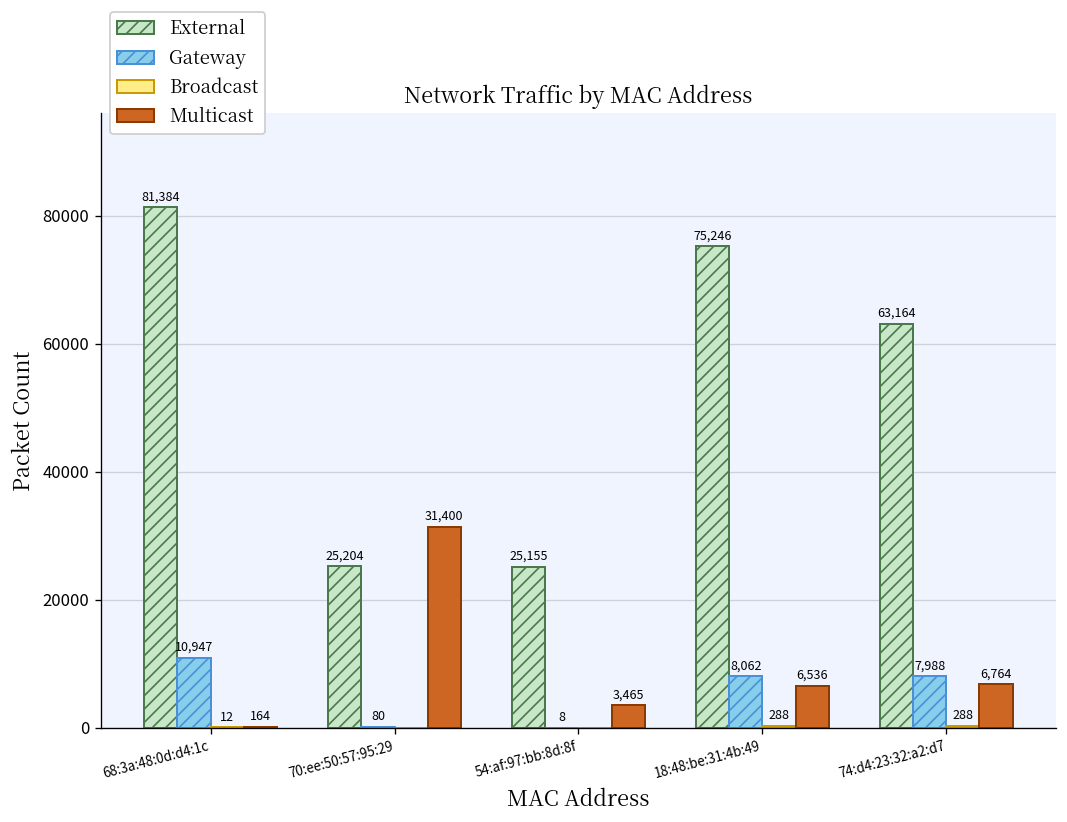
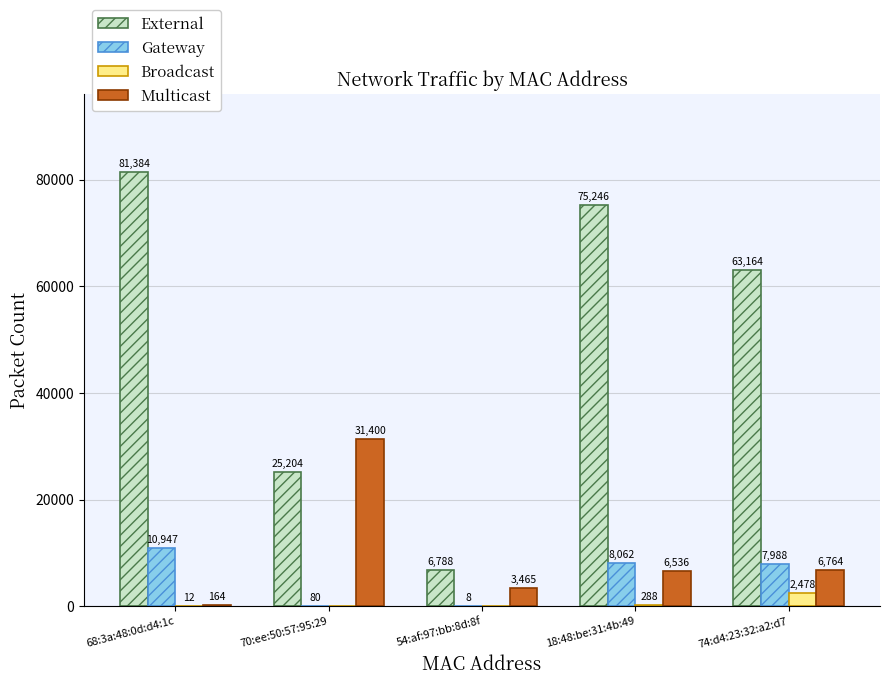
  {
    "External": {
      "68:3a:48:0d:d4:1c": "81,384",
      "70:ee:50:57:95:29": "25,204",
-     "54:af:97:bb:8d:8f": "25,155",
+     "54:af:97:bb:8d:8f": "6,788",
      "18:48:be:31:4b:49": "75,246",
      "74:d4:23:32:a2:d7": "63,164"
    },
    "Gateway": {
      "68:3a:48:0d:d4:1c": "10,947",
      "70:ee:50:57:95:29": "80",
      "54:af:97:bb:8d:8f": "8",
      "18:48:be:31:4b:49": "8,062",
      "74:d4:23:32:a2:d7": "7,988"
    },
    "Broadcast": {
      "68:3a:48:0d:d4:1c": "12",
      "18:48:be:31:4b:49": "288",
-     "74:d4:23:32:a2:d7": "288"
+     "74:d4:23:32:a2:d7": "2,478"
    },
    "Multicast": {
      "68:3a:48:0d:d4:1c": "164",
      "70:ee:50:57:95:29": "31,400",
      "54:af:97:bb:8d:8f": "3,465",
      "18:48:be:31:4b:49": "6,536",
      "74:d4:23:32:a2:d7": "6,764"
    }
  }
